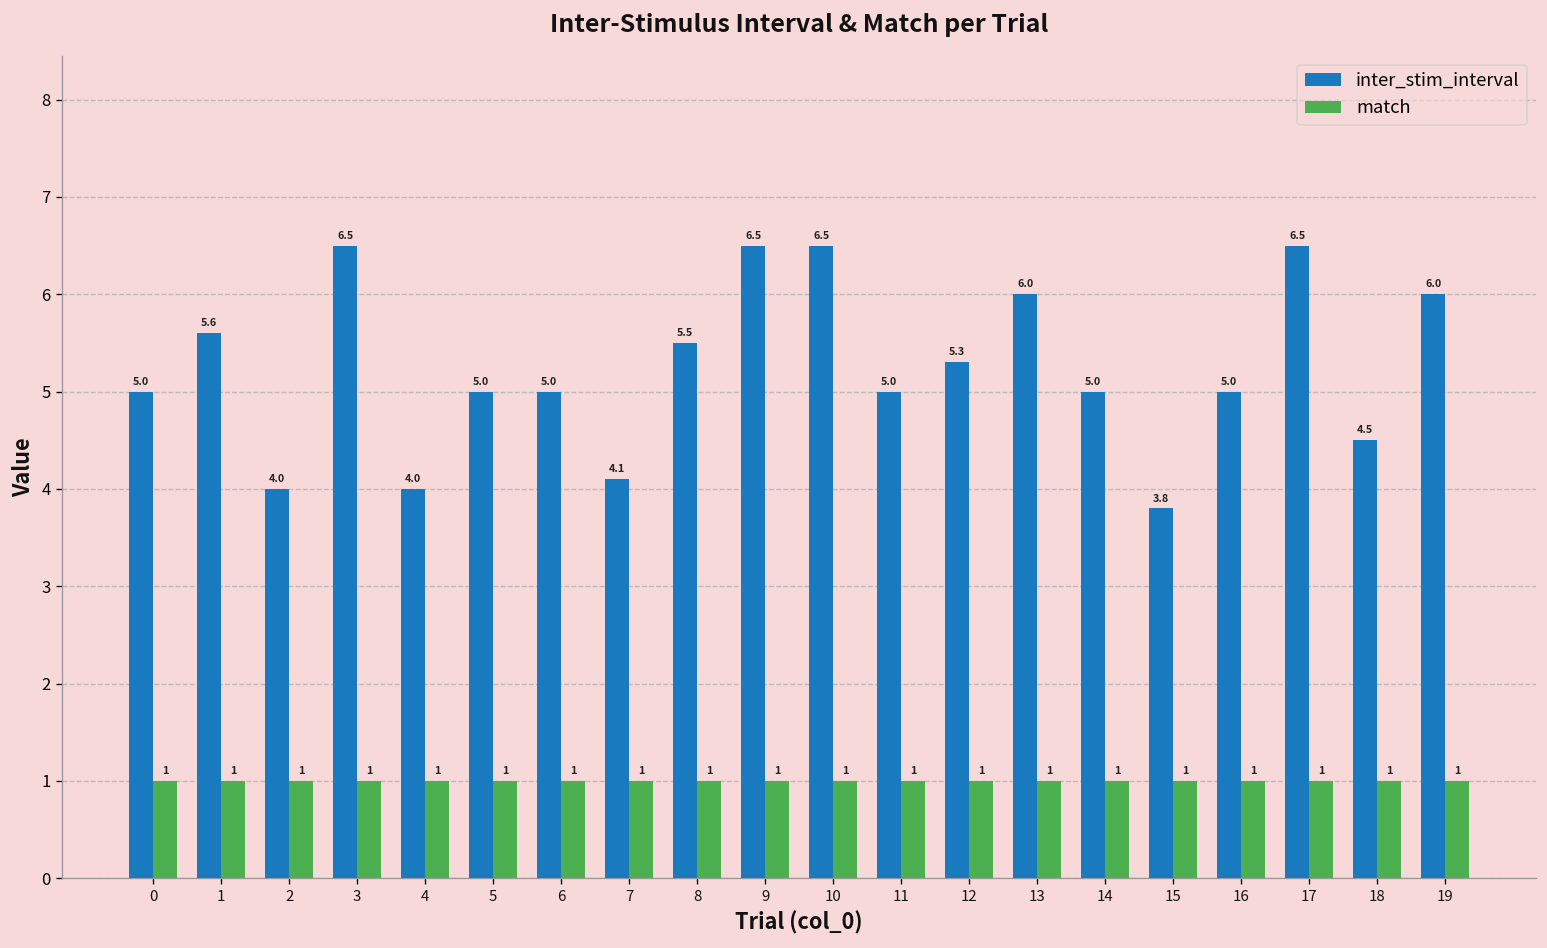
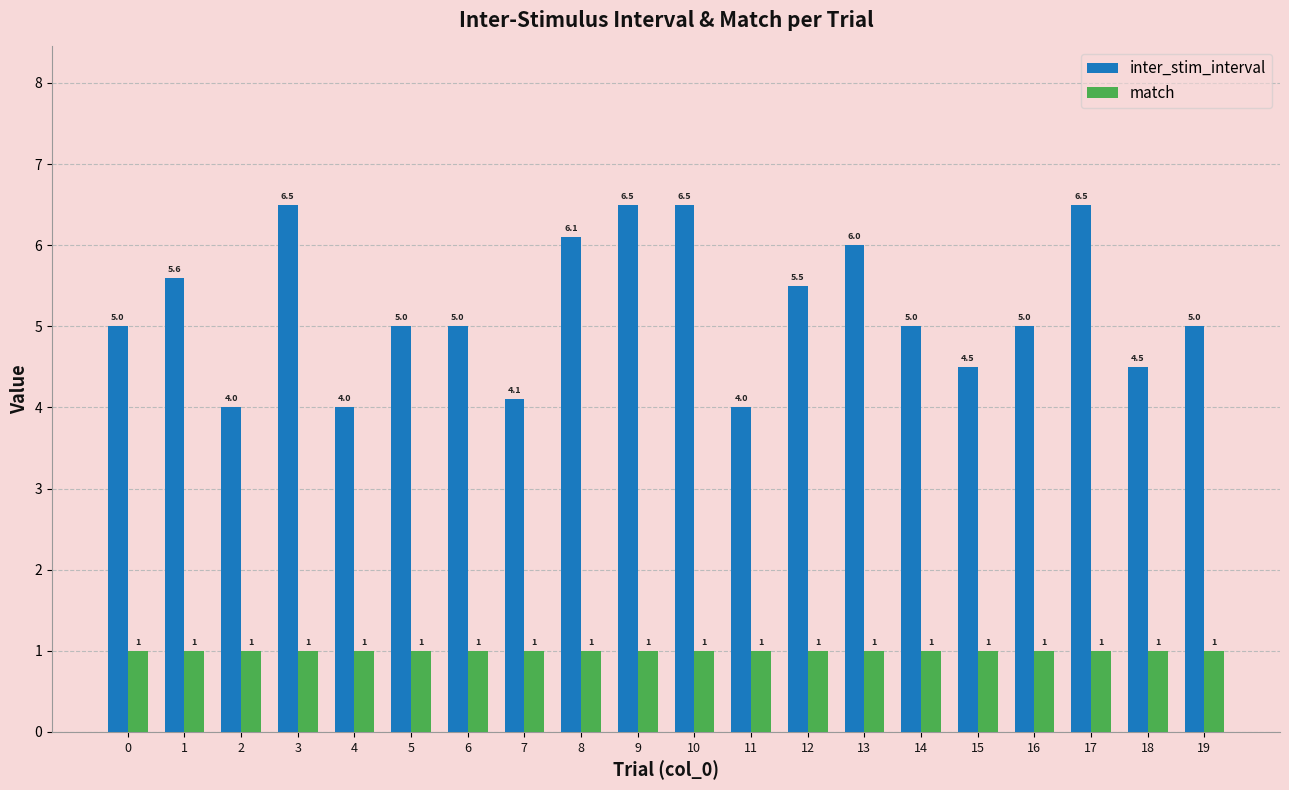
  {
    "inter_stim_interval": {
      "0": 5.0,
      "1": 5.6,
      "2": 4.0,
      "3": 6.5,
      "4": 4.0,
      "5": 5.0,
      "6": 5.0,
      "7": 4.1,
-     "8": 5.5,
+     "8": 6.1,
      "9": 6.5,
      "10": 6.5,
-     "11": 5.0,
-     "12": 5.3,
+     "11": 4.0,
+     "12": 5.5,
      "13": 6.0,
      "14": 5.0,
-     "15": 3.8,
+     "15": 4.5,
      "16": 5.0,
      "17": 6.5,
      "18": 4.5,
-     "19": 6.0
+     "19": 5.0
    },
    "match": {
      "0": 1,
      "1": 1,
      "2": 1,
      "3": 1,
      "4": 1,
      "5": 1,
      "6": 1,
      "7": 1,
      "8": 1,
      "9": 1,
      "10": 1,
      "11": 1,
      "12": 1,
      "13": 1,
      "14": 1,
      "15": 1,
      "16": 1,
      "17": 1,
      "18": 1,
      "19": 1
    }
  }
